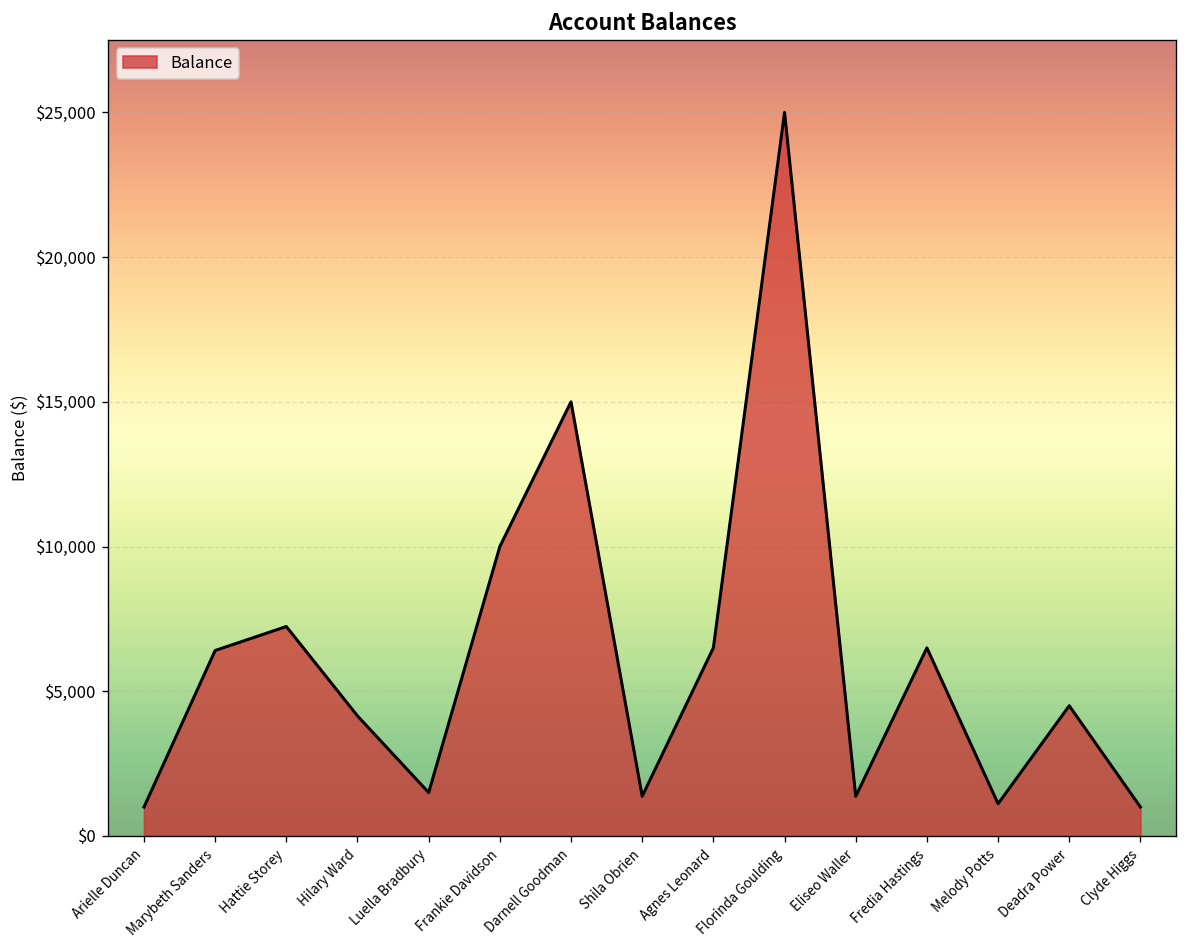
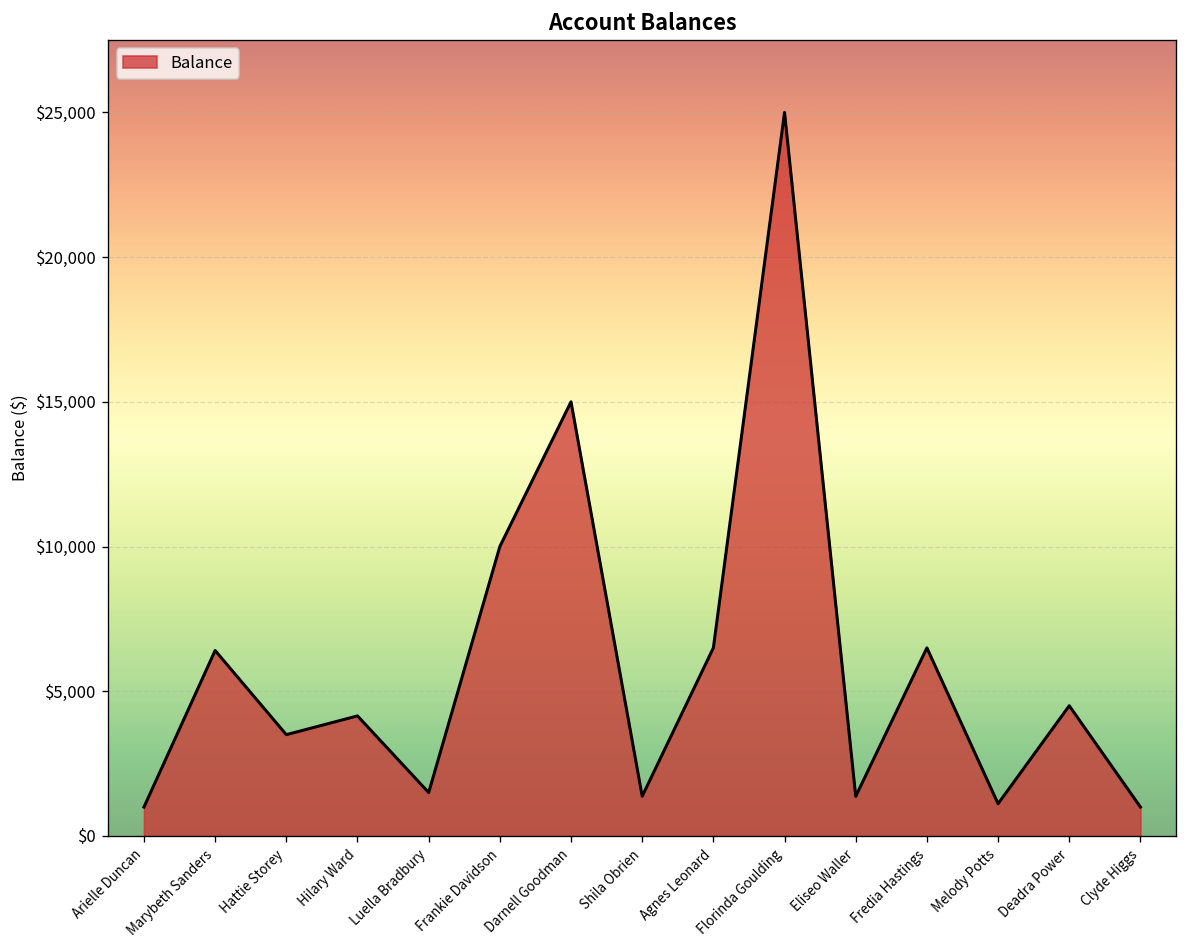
  {
    "Arielle Duncan": "$1,000",
    "Marybeth Sanders": "$6,400",
-   "Hattie Storey": "$7,200",
+   "Hattie Storey": "$3,500",
    "Hilary Ward": "$4,100",
    "Luella Bradbury": "$1,500",
    "Frankie Davidson": "$10,000",
    "Darnell Goodman": "$15,000",
    "Shila Obrien": "$1,400",
    "Agnes Leonard": "$6,500",
    "Florinda Goulding": "$25,000",
    "Eliseo Waller": "$1,400",
    "Fredia Hastings": "$6,500",
    "Melody Potts": "$1,100",
    "Deadra Power": "$4,500",
    "Clyde Higgs": "$1,000"
  }
